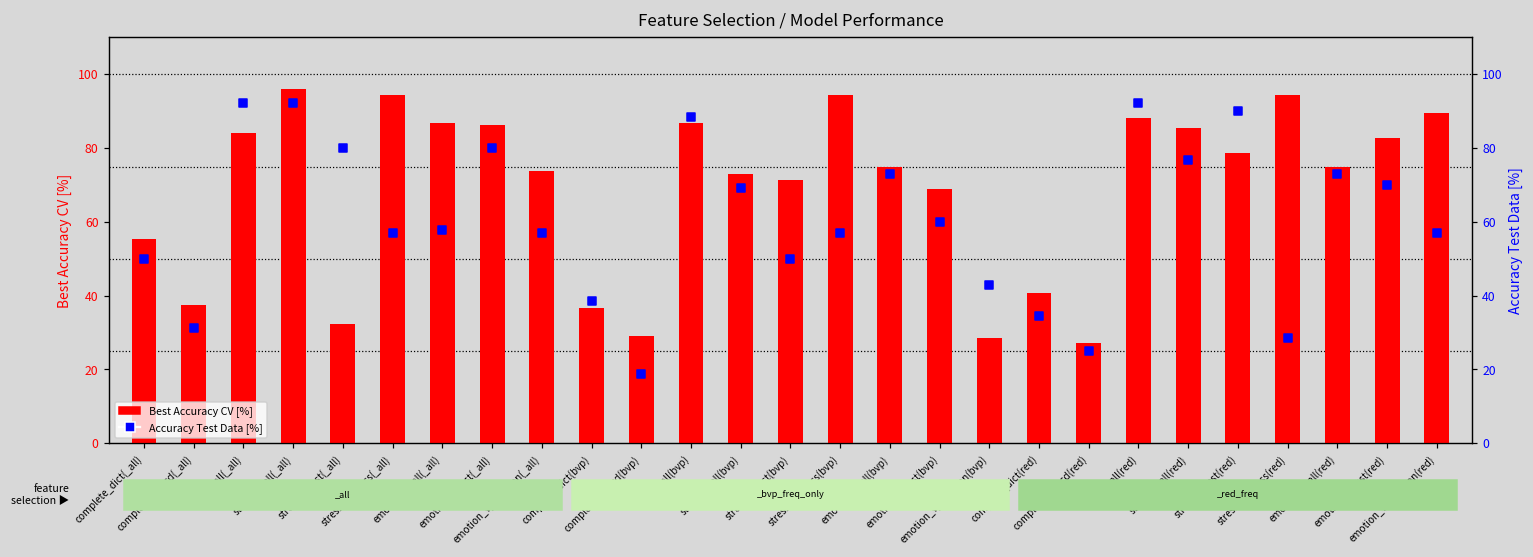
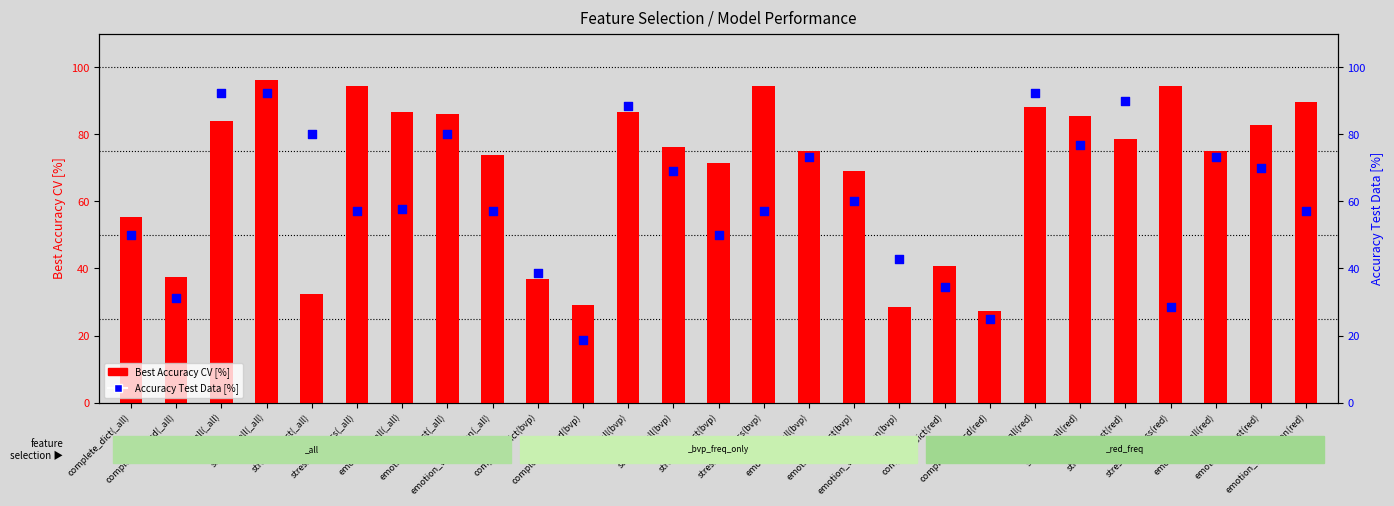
  {
    "Best Accuracy CV [%]": {
      "complete_dict(_all)": 55,
      "complete_no_cd(_all)": 38,
      "rest_v_all(_all)": 84,
      "stress_v_all(_all)": 96,
      "stress_v_rest(_all)": 32,
      "stress_v_stress(_all)": 94,
      "emotion_v_all(_all)": 87,
      "emotion_v_rest(_all)": 86,
      "emotion_v_emotion(_all)": 74,
      "complete_dict(bvp)": 37,
      "complete_no_cd(bvp)": 29,
      "rest_v_all(bvp)": 87,
-     "stress_v_all(bvp)": 73,
+     "stress_v_all(bvp)": 76,
      "stress_v_rest(bvp)": 71,
      "stress_v_stress(bvp)": 94,
      "emotion_v_all(bvp)": 75,
      "emotion_v_rest(bvp)": 69,
      "emotion_v_emotion(bvp)": 29,
      "complete_dict(red)": 41,
      "complete_no_cd(red)": 27,
      "rest_v_all(red)": 88,
      "stress_v_all(red)": 86,
      "stress_v_rest(red)": 79,
      "stress_v_stress(red)": 94,
      "emotion_v_all(red)": 75,
      "emotion_v_rest(red)": 83,
      "emotion_v_emotion(red)": 90
    }
  }
